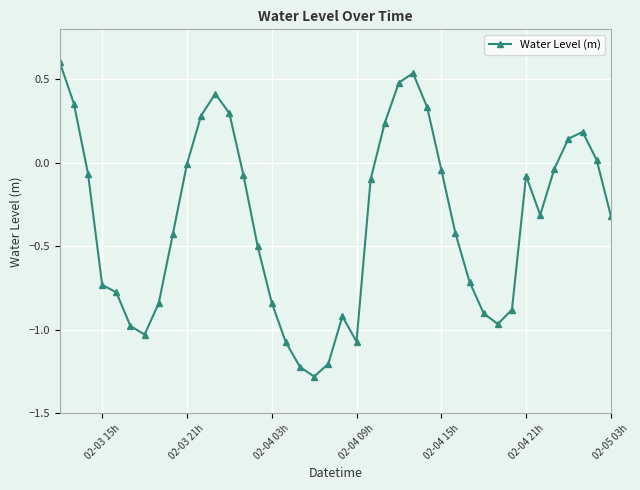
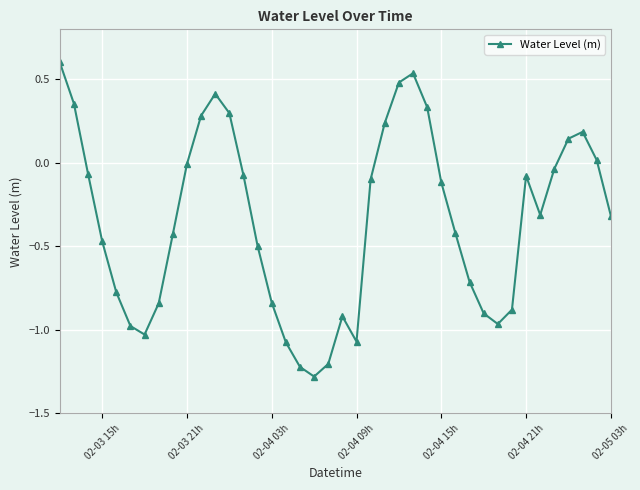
  {
-   "02-03 15h": -0.73,
+   "02-03 15h": -0.47,
    "02-03 21h": -0.01,
    "02-04 03h": -0.84,
    "02-04 09h": -1.07,
-   "02-04 15h": -0.04,
+   "02-04 15h": -0.12,
    "02-04 21h": -0.08,
    "02-05 03h": -0.32
  }
